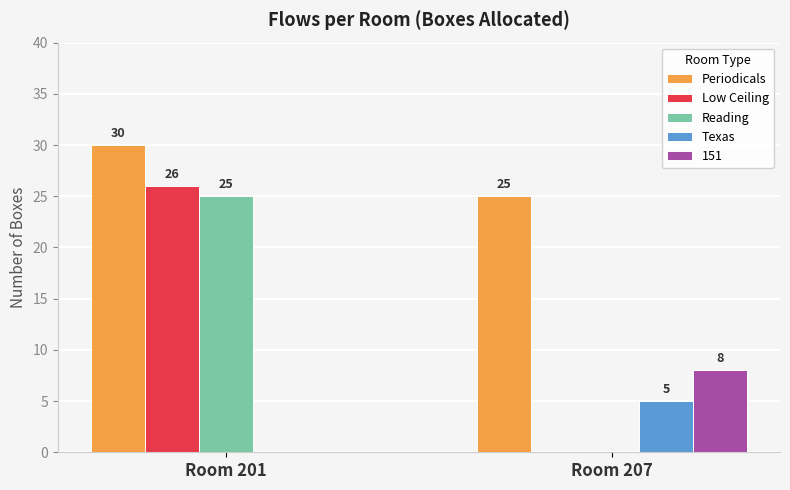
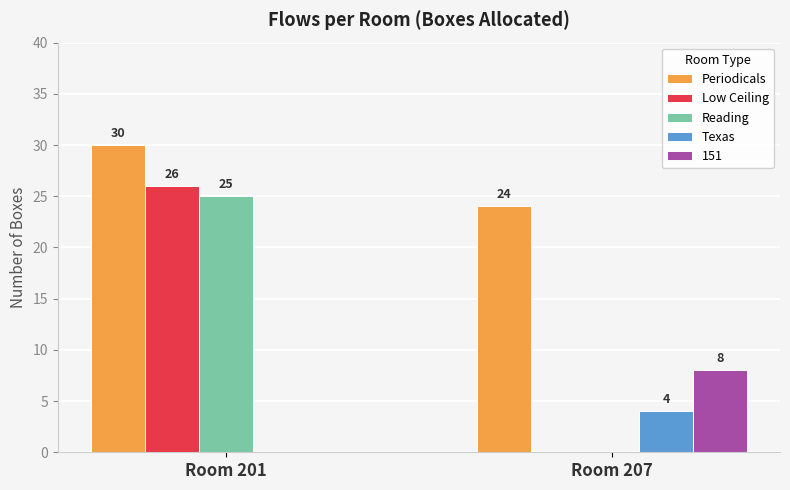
  {
    "Periodicals": {
      "Room 201": 30,
-     "Room 207": 25
+     "Room 207": 24
    },
    "Low Ceiling": {
      "Room 201": 26
    },
    "Reading": {
      "Room 201": 25
    },
    "Texas": {
-     "Room 207": 5
+     "Room 207": 4
    },
    "151": {
      "Room 207": 8
    }
  }
